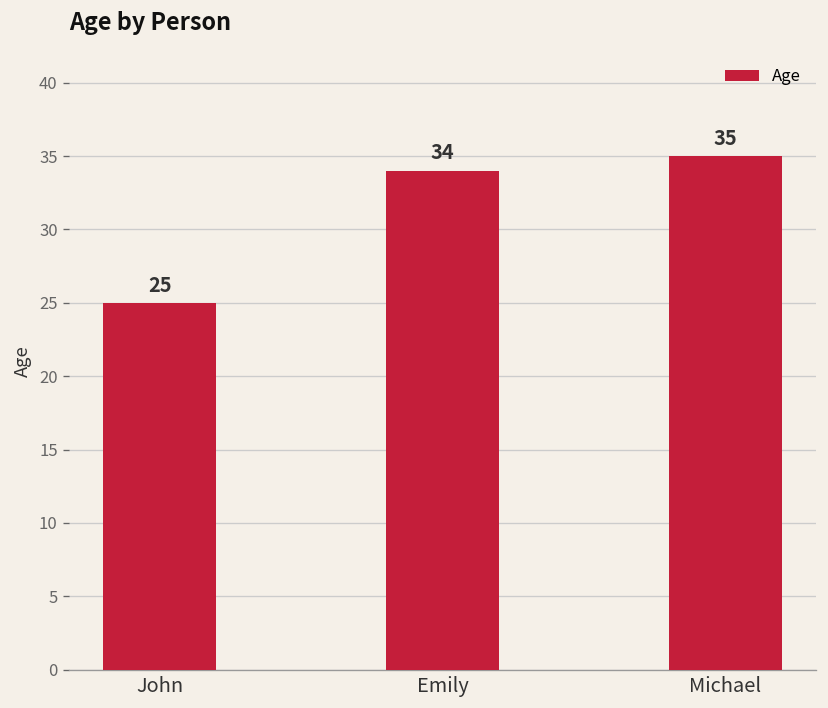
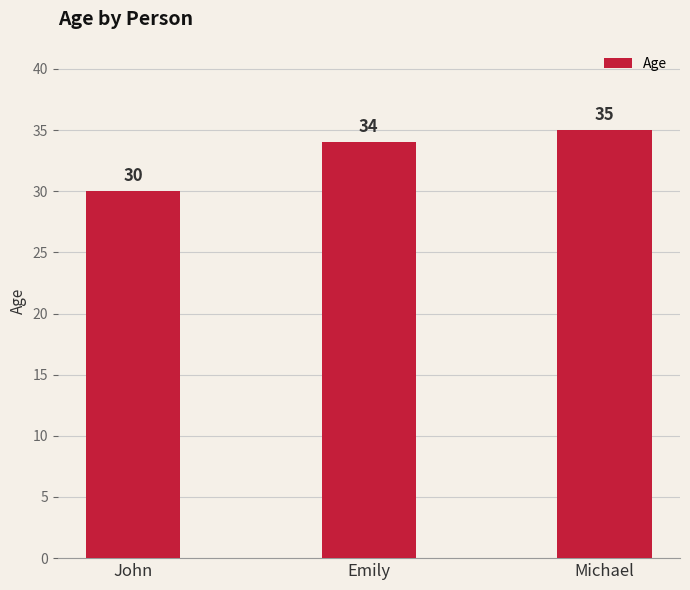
  {
-   "John": 25,
+   "John": 30,
    "Emily": 34,
    "Michael": 35
  }
